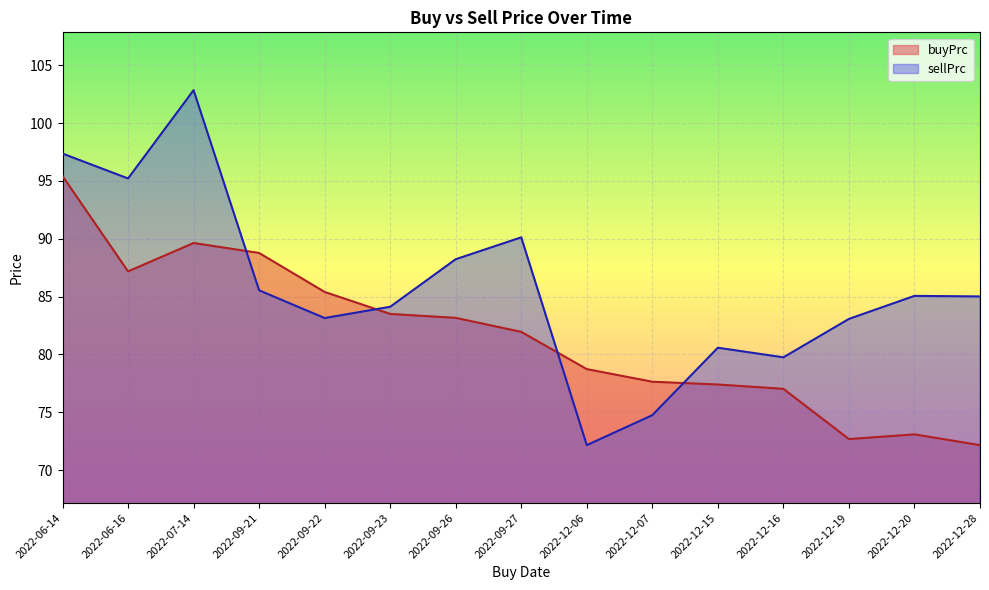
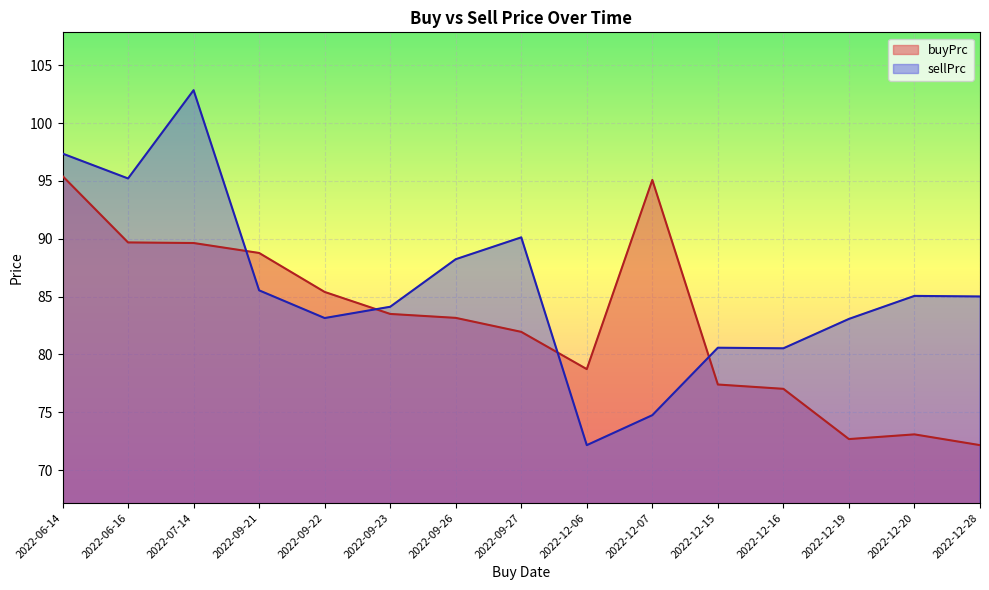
  {
    "buyPrc": {
      "2022-06-14": 95.4,
-     "2022-06-16": 87.2,
+     "2022-06-16": 89.7,
      "2022-07-14": 89.6,
      "2022-09-21": 88.8,
      "2022-09-22": 85.4,
      "2022-09-23": 83.5,
      "2022-09-26": 83.2,
      "2022-09-27": 81.9,
      "2022-12-06": 78.7,
-     "2022-12-07": 77.6,
+     "2022-12-07": 95.1,
      "2022-12-15": 77.4,
      "2022-12-16": 77.0,
      "2022-12-19": 72.7,
      "2022-12-20": 73.1,
      "2022-12-28": 72.2
    },
    "sellPrc": {
      "2022-06-14": 97.4,
      "2022-06-16": 95.2,
      "2022-07-14": 102.8,
      "2022-09-21": 85.5,
      "2022-09-22": 83.1,
      "2022-09-23": 84.1,
      "2022-09-26": 88.2,
      "2022-09-27": 90.1,
      "2022-12-06": 72.2,
      "2022-12-07": 74.8,
      "2022-12-15": 80.6,
-     "2022-12-16": 79.7,
+     "2022-12-16": 80.5,
      "2022-12-19": 83.1,
      "2022-12-20": 85.1,
      "2022-12-28": 85.0
    }
  }
